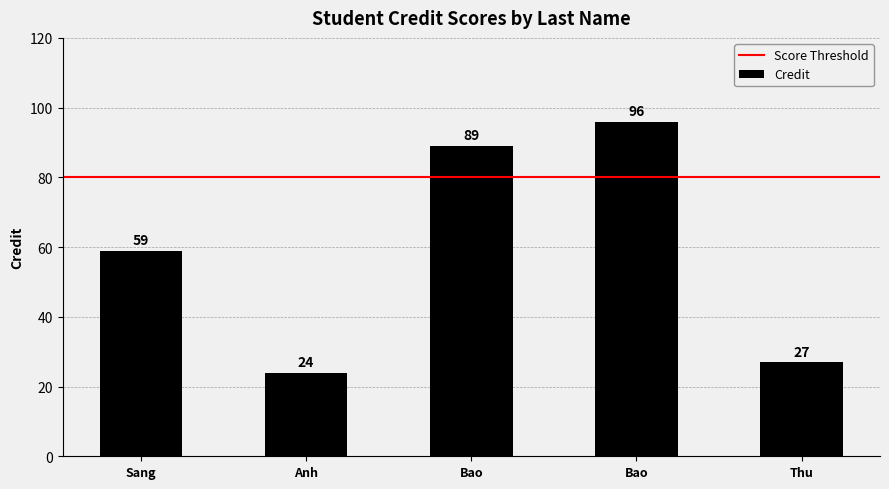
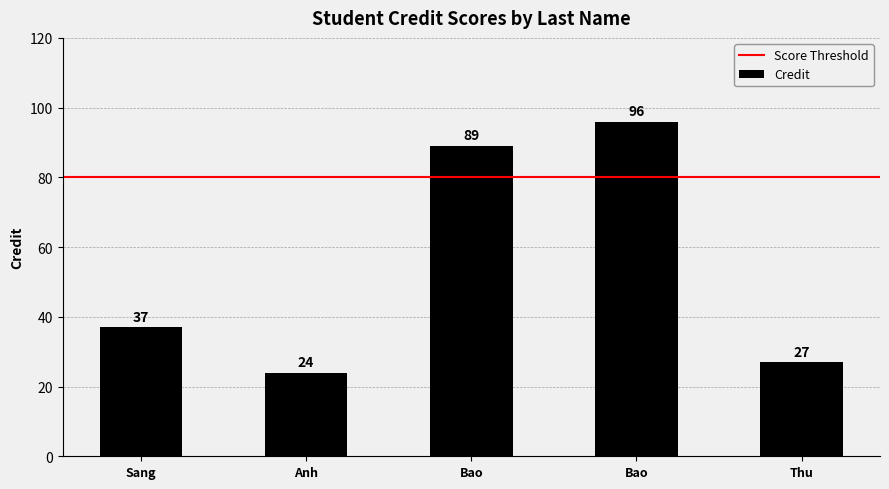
  {
-   "Sang": 59,
+   "Sang": 37,
    "Anh": 24,
    "Thu": 27
  }
